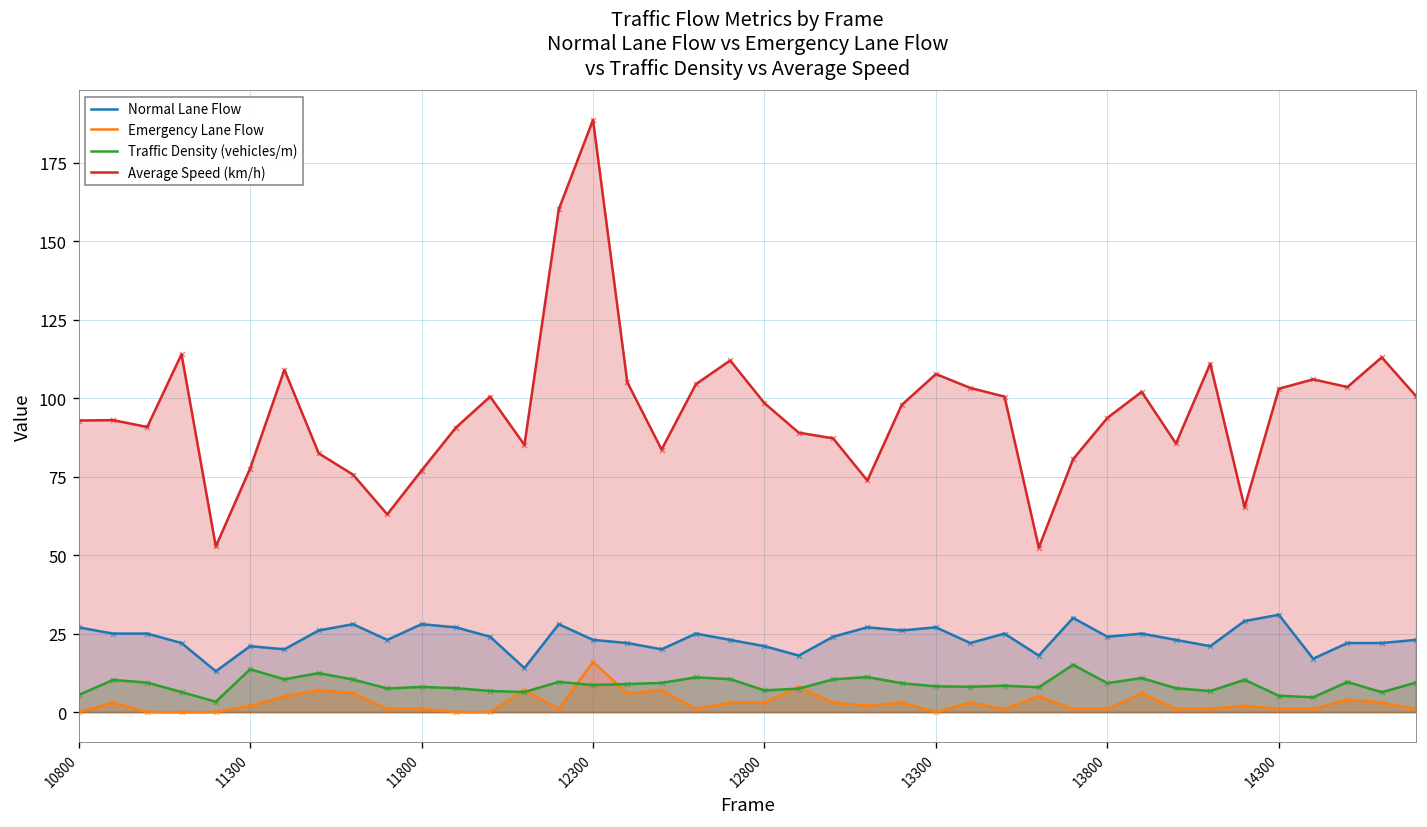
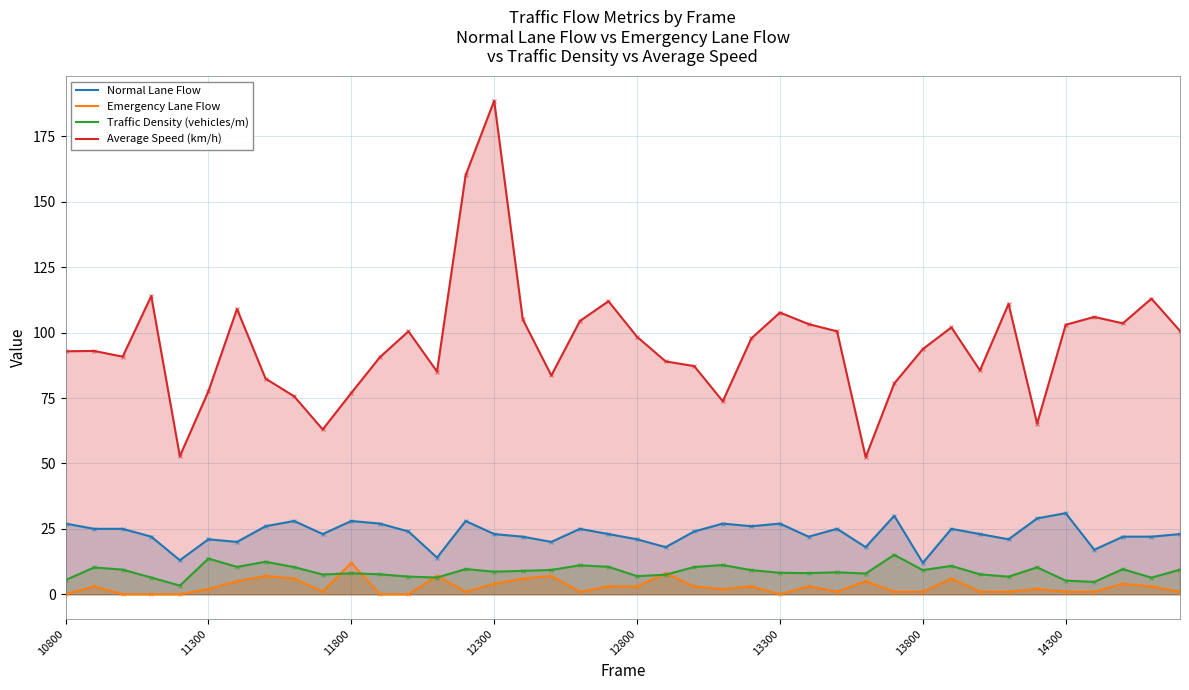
  {
    "Normal Lane Flow": {
      "10800": 27,
      "11300": 21,
      "11800": 28,
      "12300": 23,
      "12800": 21,
      "13300": 27,
-     "13800": 24,
+     "13800": 12,
      "14300": 31
    },
    "Emergency Lane Flow": {
      "10800": 0,
      "11300": 2,
-     "11800": 1,
-     "12300": 16,
+     "11800": 12,
+     "12300": 4,
      "12800": 3,
      "13300": 0,
      "13800": 1,
      "14300": 1
    },
    "Traffic Density (vehicles/m)": {
      "10800": 5,
      "11300": 14,
      "11800": 8,
      "12300": 9,
      "12800": 7,
      "13300": 8,
      "13800": 9,
      "14300": 5
    },
    "Average Speed (km/h)": {
      "10800": 93,
      "11300": 78,
      "11800": 77,
      "12300": 189,
      "12800": 98,
      "13300": 108,
      "13800": 94,
      "14300": 103
    }
  }
